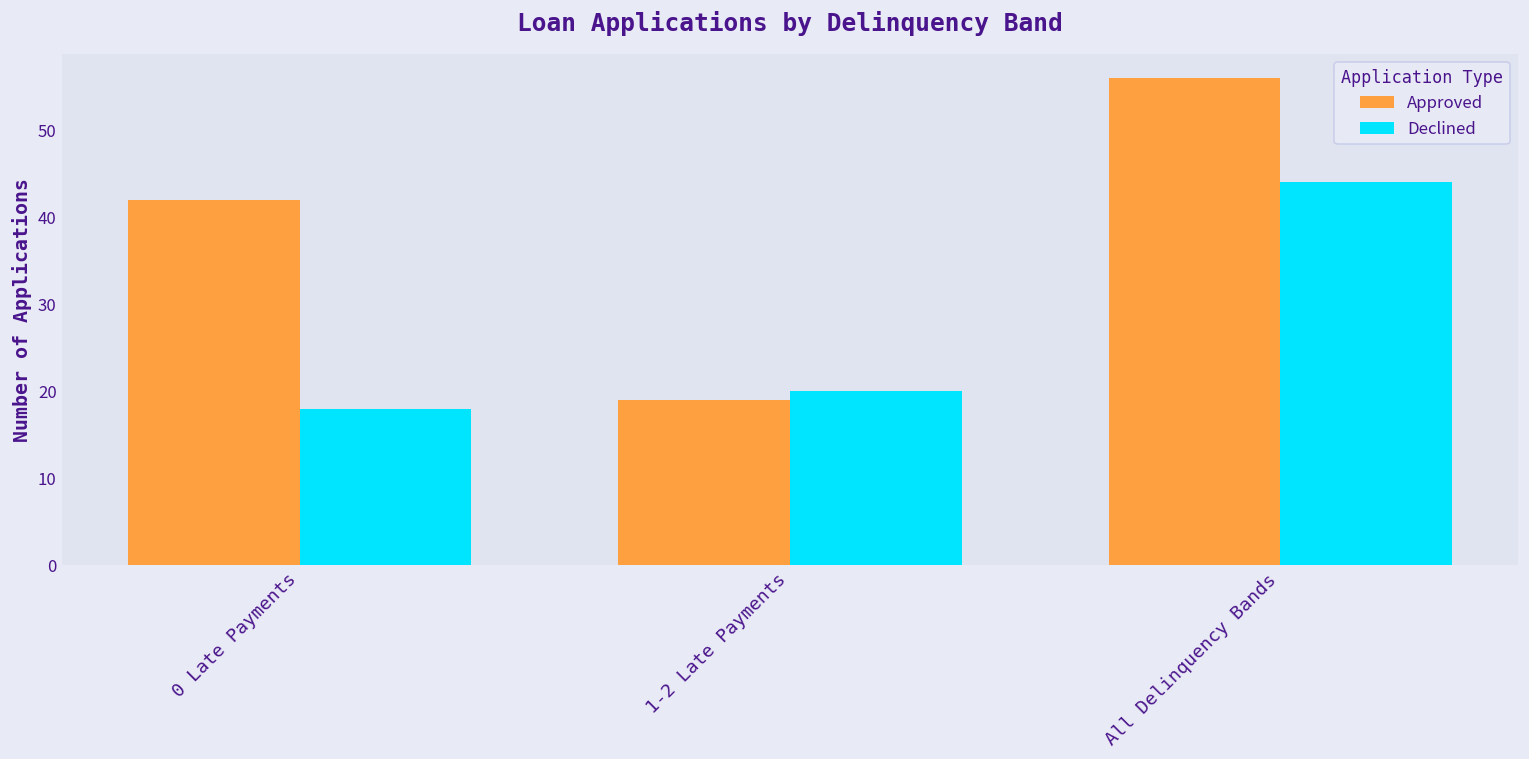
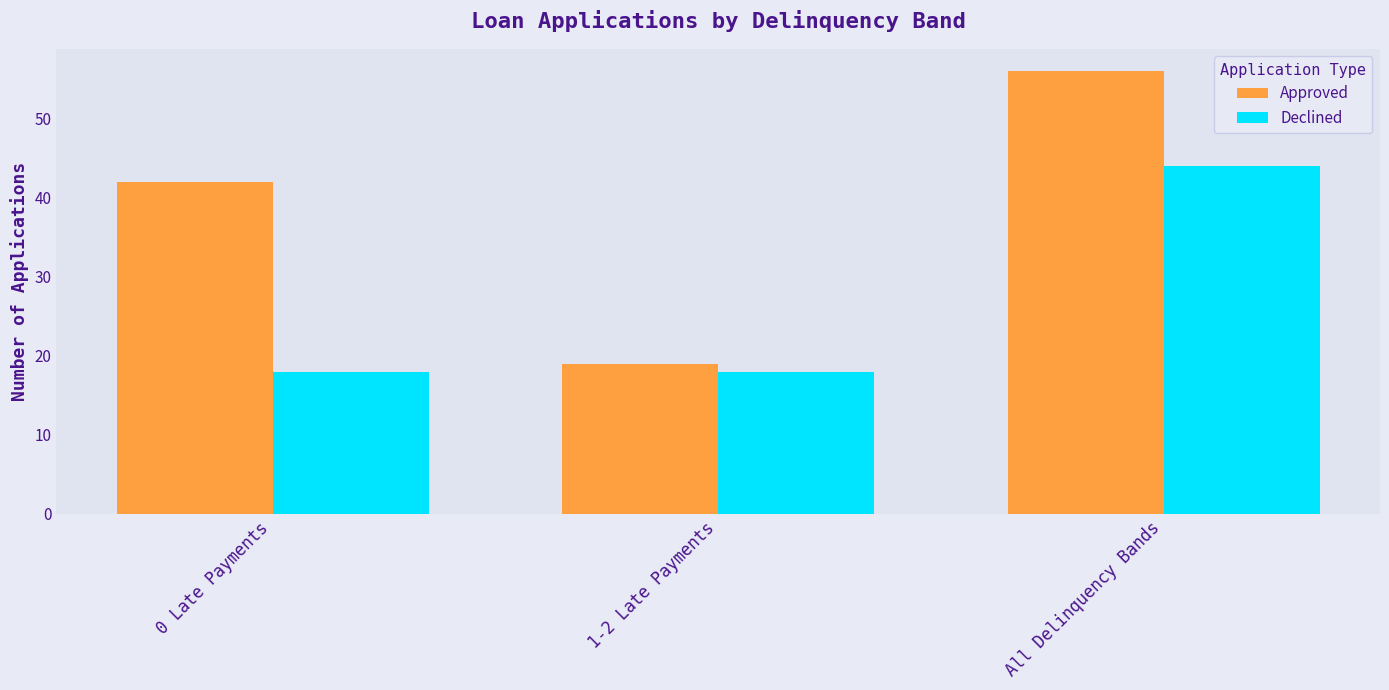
  {
    "Approved": {
      "0 Late Payments": 42,
      "1-2 Late Payments": 19,
      "All Delinquency Bands": 56
    },
    "Declined": {
      "0 Late Payments": 18,
-     "1-2 Late Payments": 20,
+     "1-2 Late Payments": 18,
      "All Delinquency Bands": 44
    }
  }
